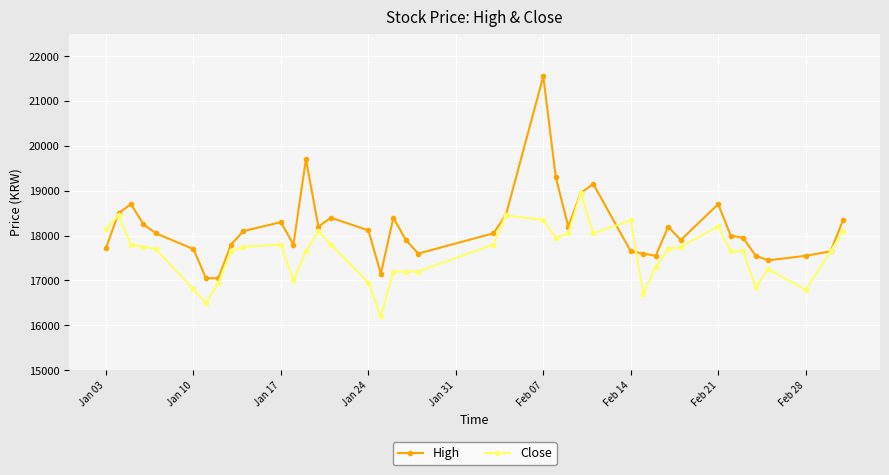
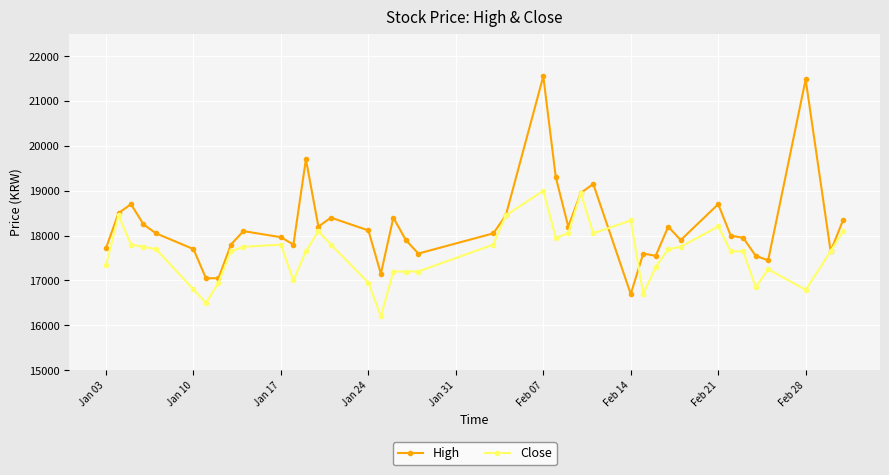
  {
    "High": {
      "Jan 03": 17700,
      "Jan 10": 17700,
-     "Jan 17": 18300,
+     "Jan 17": 18000,
      "Jan 24": 18100,
      "Feb 07": 21600,
-     "Feb 14": 17700,
+     "Feb 14": 16700,
      "Feb 21": 18700,
-     "Feb 28": 17600
+     "Feb 28": 21500
    },
    "Close": {
-     "Jan 03": 18200,
+     "Jan 03": 17300,
      "Jan 10": 16800,
      "Jan 17": 17800,
      "Jan 24": 17000,
-     "Feb 07": 18300,
+     "Feb 07": 19000,
      "Feb 14": 18300,
      "Feb 21": 18200,
      "Feb 28": 16800
    }
  }
